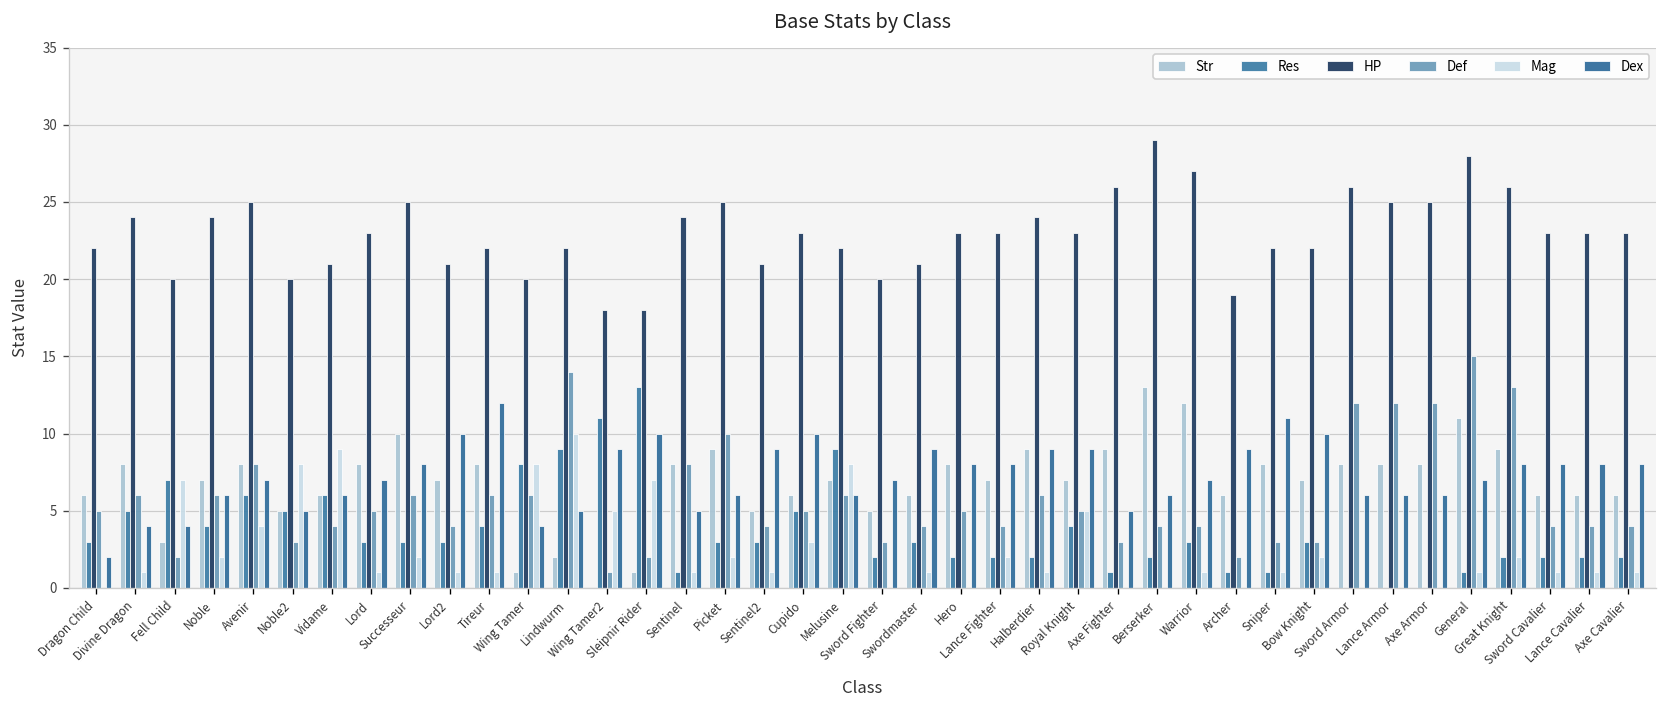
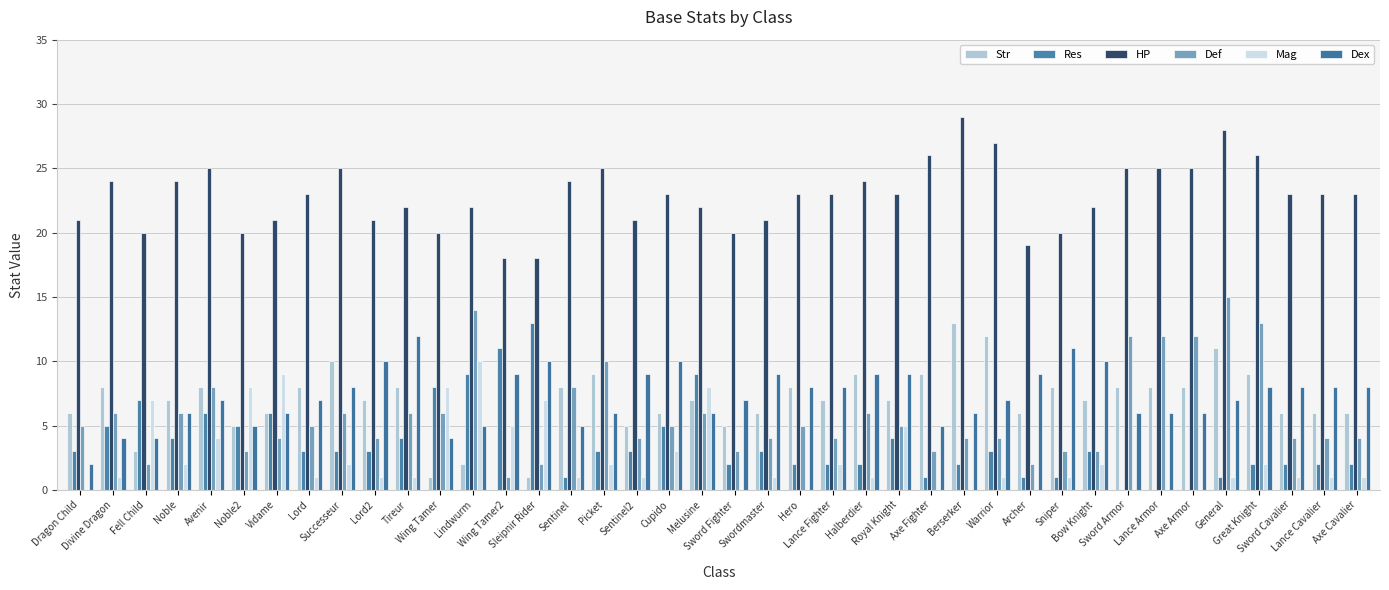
  {
    "HP": {
-     "Dragon Child": 22,
+     "Dragon Child": 21,
      "Divine Dragon": 24,
      "Fell Child": 20,
      "Noble": 24,
      "Avenir": 25,
      "Noble2": 20,
      "Vidame": 21,
      "Lord": 23,
      "Successeur": 25,
      "Lord2": 21,
      "Tireur": 22,
      "Wing Tamer": 20,
      "Lindwurm": 22,
      "Wing Tamer2": 18,
      "Sleipnir Rider": 18,
      "Sentinel": 24,
      "Picket": 25,
      "Sentinel2": 21,
      "Cupido": 23,
      "Melusine": 22,
      "Sword Fighter": 20,
      "Swordmaster": 21,
      "Hero": 23,
      "Lance Fighter": 23,
      "Halberdier": 24,
      "Royal Knight": 23,
      "Axe Fighter": 26,
      "Berserker": 29,
      "Warrior": 27,
      "Archer": 19,
-     "Sniper": 22,
+     "Sniper": 20,
      "Bow Knight": 22,
-     "Sword Armor": 26,
+     "Sword Armor": 25,
      "Lance Armor": 25,
      "Axe Armor": 25,
      "General": 28,
      "Great Knight": 26,
      "Sword Cavalier": 23,
      "Lance Cavalier": 23,
      "Axe Cavalier": 23
    },
    "Def": {
      "Dragon Child": 5,
      "Divine Dragon": 6,
      "Fell Child": 2,
      "Noble": 6,
      "Avenir": 8,
      "Noble2": 3,
      "Vidame": 4,
      "Lord": 5,
      "Successeur": 6,
      "Lord2": 4,
      "Tireur": 6,
      "Wing Tamer": 6,
      "Lindwurm": 14,
      "Wing Tamer2": 1,
      "Sleipnir Rider": 2,
      "Sentinel": 8,
      "Picket": 10,
      "Sentinel2": 4,
      "Cupido": 5,
      "Melusine": 6,
      "Sword Fighter": 3,
      "Swordmaster": 4,
      "Hero": 5,
      "Lance Fighter": 4,
      "Halberdier": 6,
      "Royal Knight": 5,
      "Axe Fighter": 3,
      "Berserker": 4,
      "Warrior": 4,
      "Archer": 2,
      "Sniper": 3,
      "Bow Knight": 3,
      "Sword Armor": 12,
      "Lance Armor": 12,
      "Axe Armor": 12,
      "General": 15,
      "Great Knight": 13,
      "Sword Cavalier": 4,
      "Lance Cavalier": 4,
      "Axe Cavalier": 4
    }
  }
